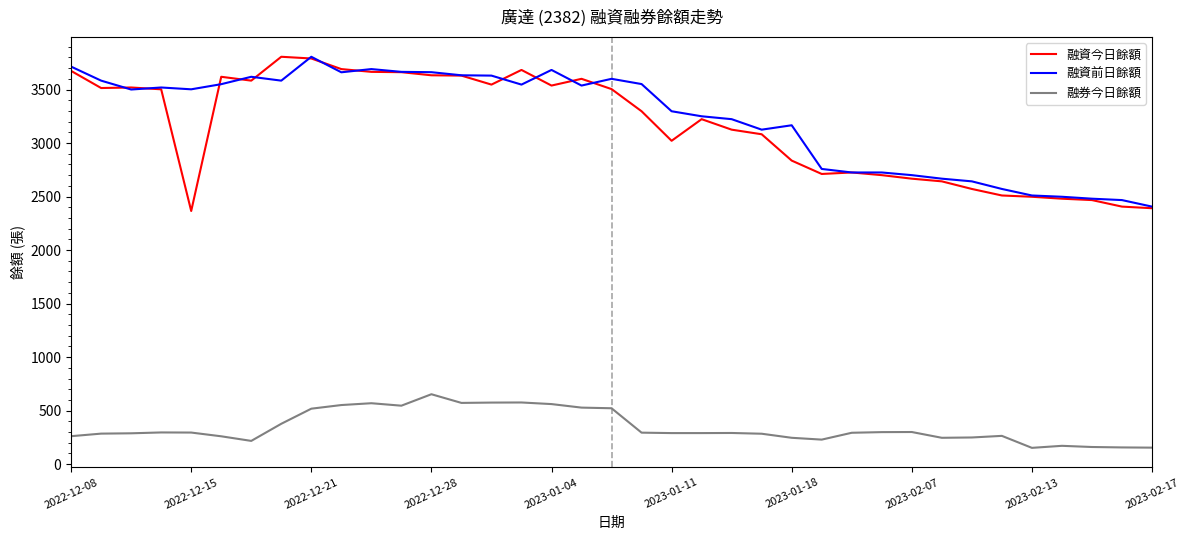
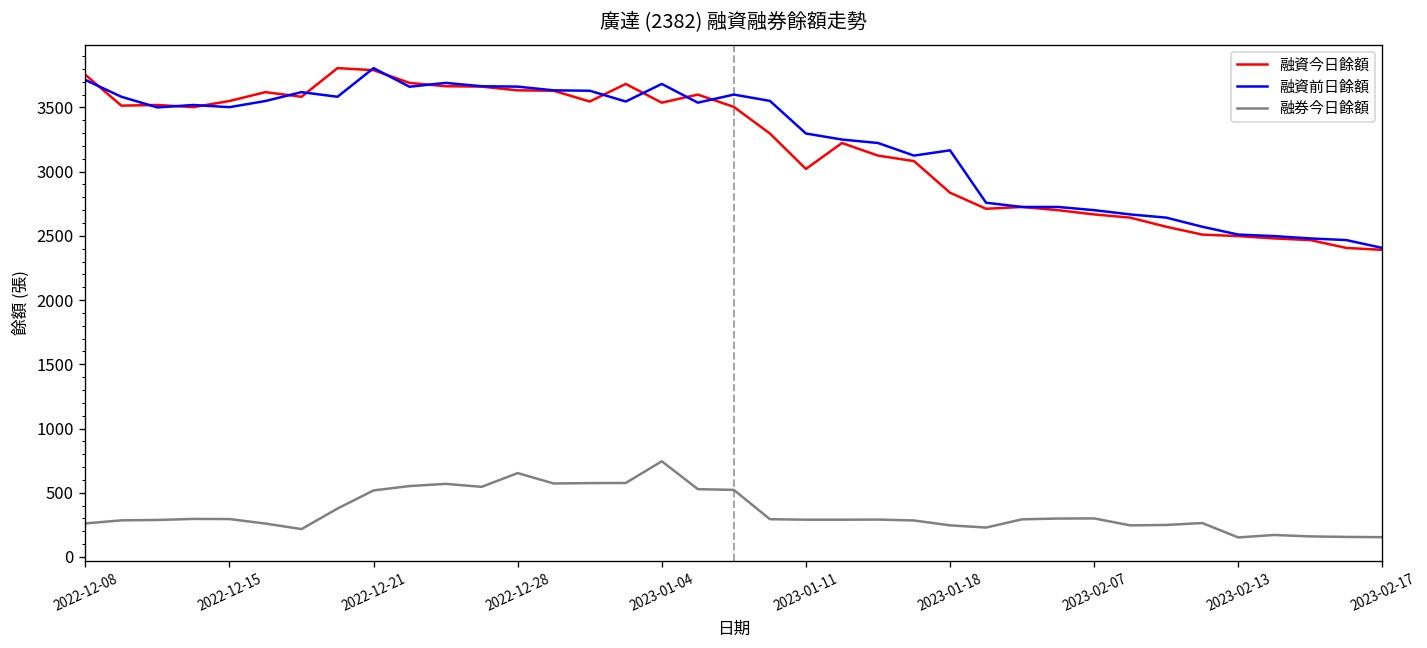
  {
    "融資今日餘額": {
-     "2022-12-08": 3670,
-     "2022-12-15": 2370,
+     "2022-12-08": 3750,
+     "2022-12-15": 3550,
      "2022-12-28": 3630,
      "2023-01-04": 3540,
      "2023-01-11": 3020,
      "2023-01-18": 2840,
      "2023-02-07": 2670
    },
    "融資前日餘額": {
      "2022-12-08": 3710,
      "2022-12-15": 3500,
      "2022-12-28": 3660,
      "2023-01-04": 3680,
      "2023-01-11": 3300,
      "2023-01-18": 3170,
      "2023-02-07": 2700
    },
    "融券今日餘額": {
      "2022-12-08": 260,
      "2022-12-15": 300,
      "2022-12-21": 520,
      "2022-12-28": 650,
-     "2023-01-04": 560,
+     "2023-01-04": 750,
      "2023-01-11": 290,
      "2023-01-18": 250,
      "2023-02-07": 300,
      "2023-02-13": 150,
      "2023-02-17": 150
    }
  }
